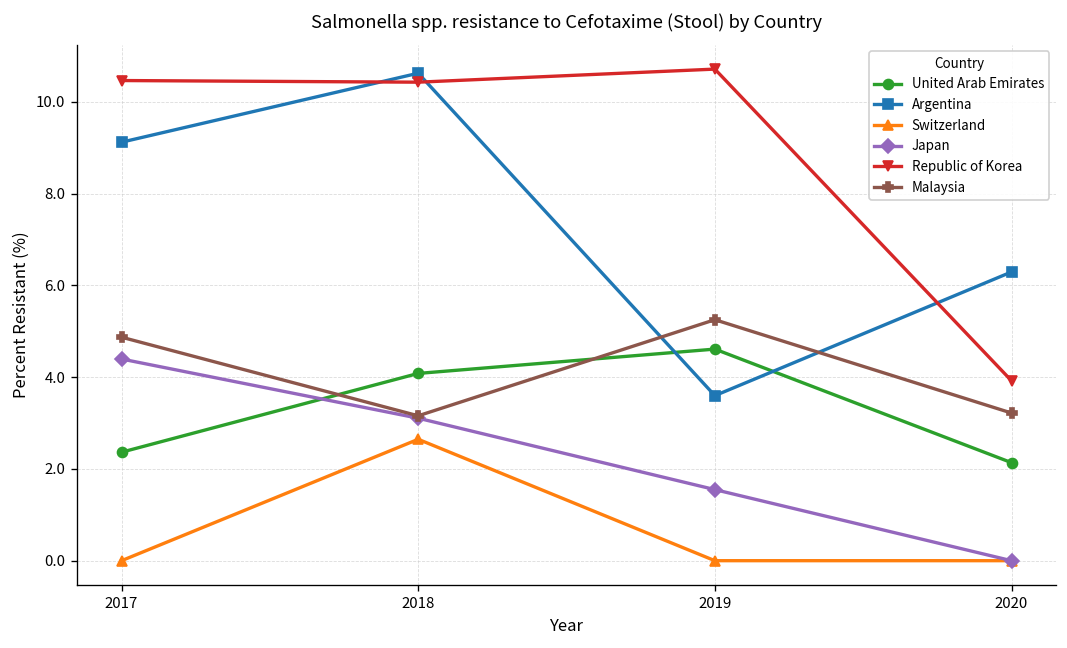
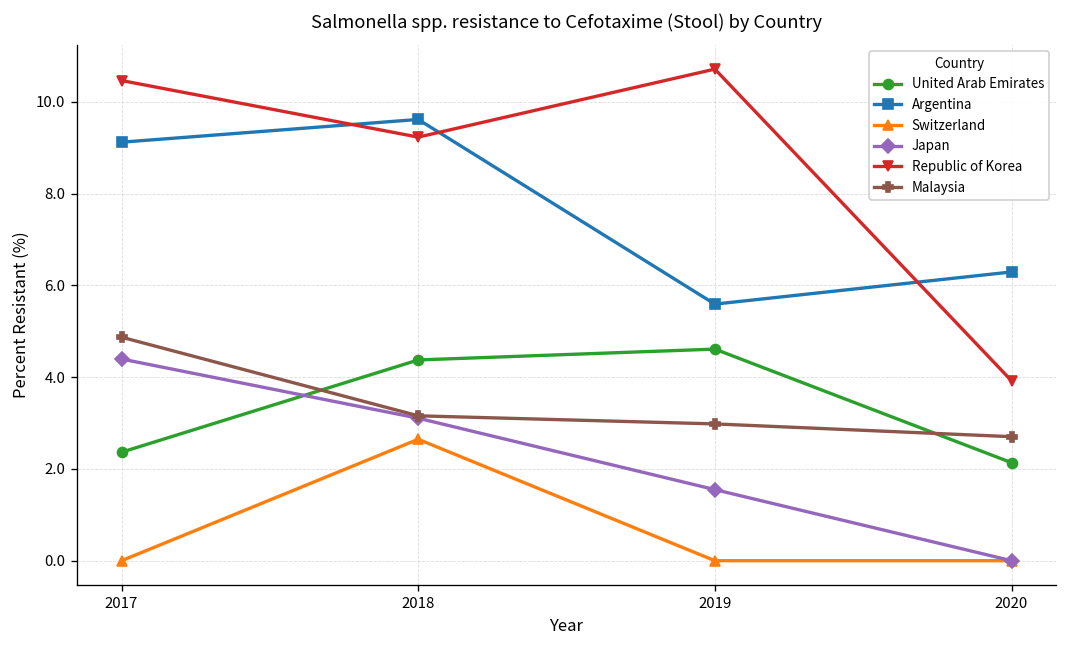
  {
    "United Arab Emirates": {
      "2017": 2.4,
-     "2018": 4.1,
+     "2018": 4.4,
      "2019": 4.6,
      "2020": 2.1
    },
    "Argentina": {
      "2017": 9.1,
-     "2018": 10.6,
-     "2019": 3.6,
+     "2018": 9.6,
+     "2019": 5.6,
      "2020": 6.3
    },
    "Switzerland": {
      "2017": 0.0,
      "2018": 2.6,
      "2019": 0.0
    },
    "Japan": {
      "2017": 4.4,
      "2019": 1.5
    },
    "Republic of Korea": {
      "2017": 10.5,
-     "2018": 10.4,
+     "2018": 9.2,
      "2019": 10.7,
      "2020": 3.9
    },
    "Malaysia": {
      "2017": 4.9,
-     "2019": 5.3,
-     "2020": 3.2
+     "2019": 3.0,
+     "2020": 2.7
    }
  }
